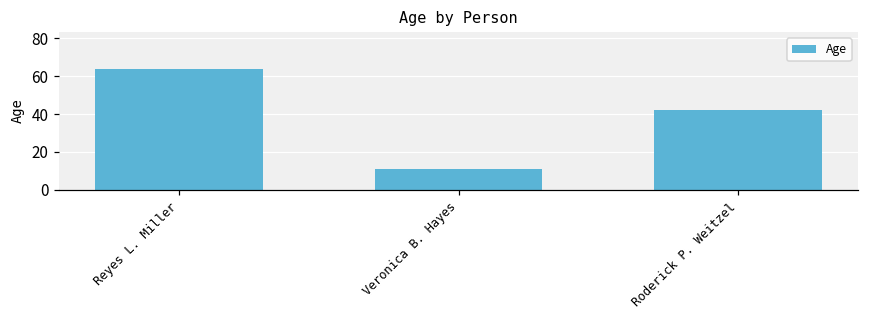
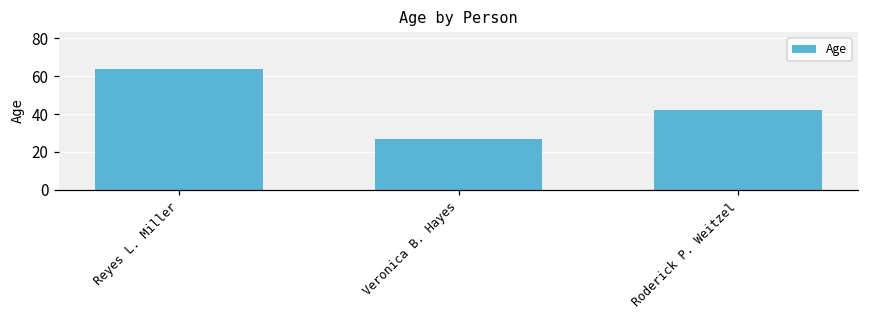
  {
    "Reyes L. Miller": 64,
-   "Veronica B. Hayes": 11,
+   "Veronica B. Hayes": 27,
    "Roderick P. Weitzel": 42
  }
